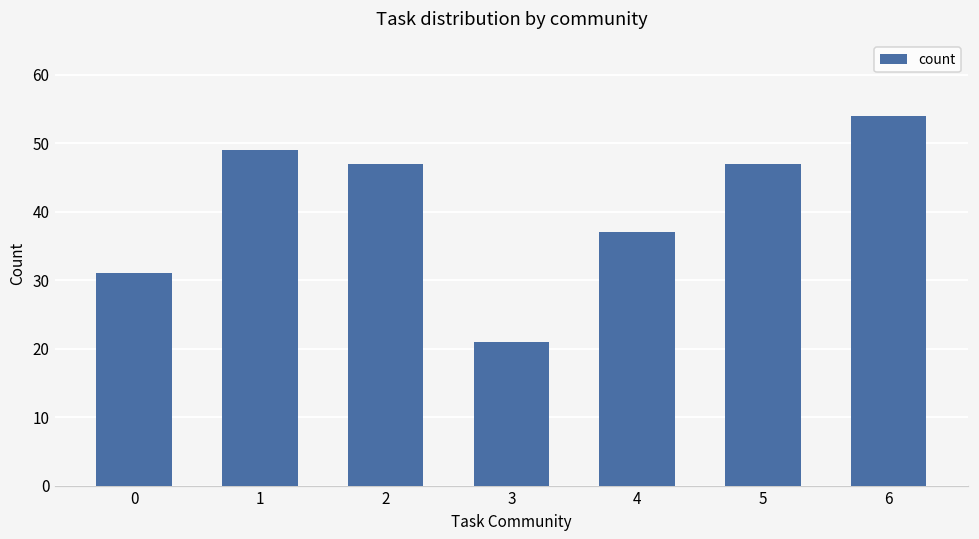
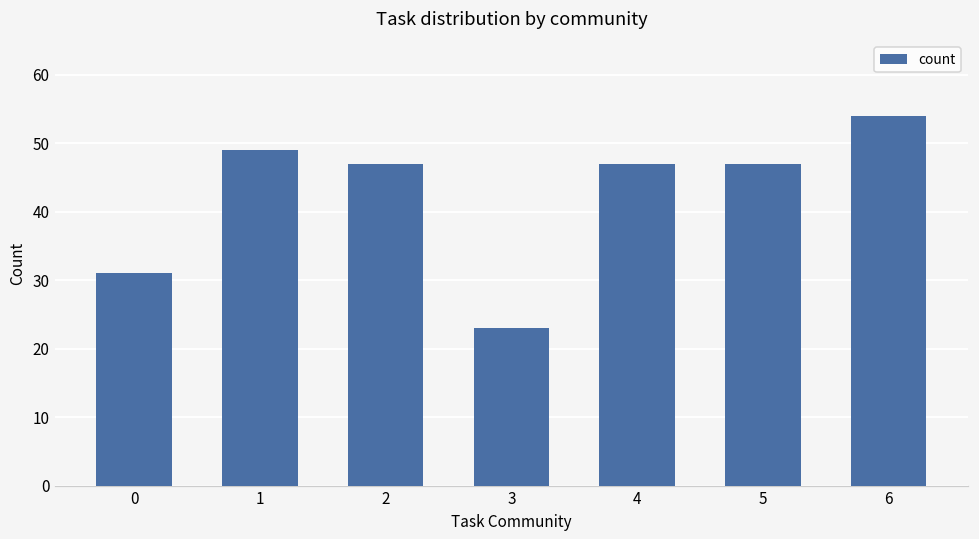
  {
    "0": 31,
    "1": 49,
    "2": 47,
-   "3": 21,
-   "4": 37,
+   "3": 23,
+   "4": 47,
    "5": 47,
    "6": 54
  }
